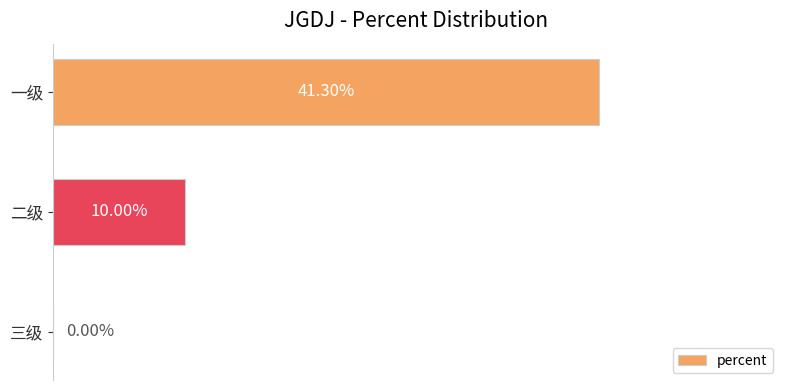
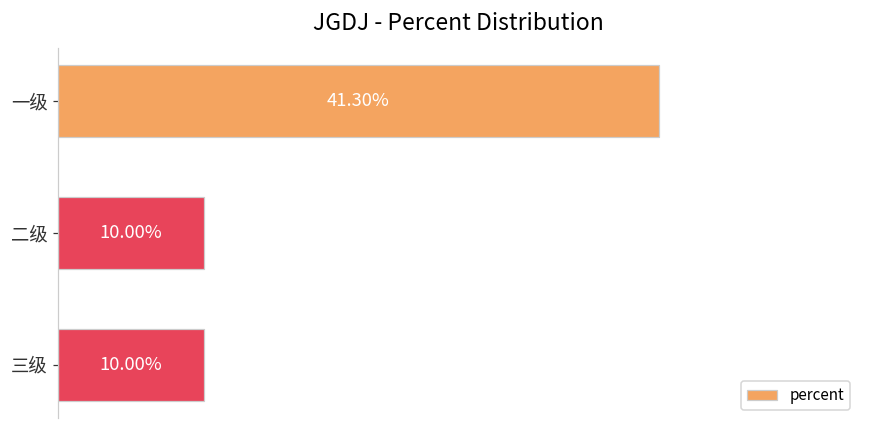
  {
    "一级": "41.30%",
    "二级": "10.00%",
-   "三级": "0.00%"
+   "三级": "10.00%"
  }
